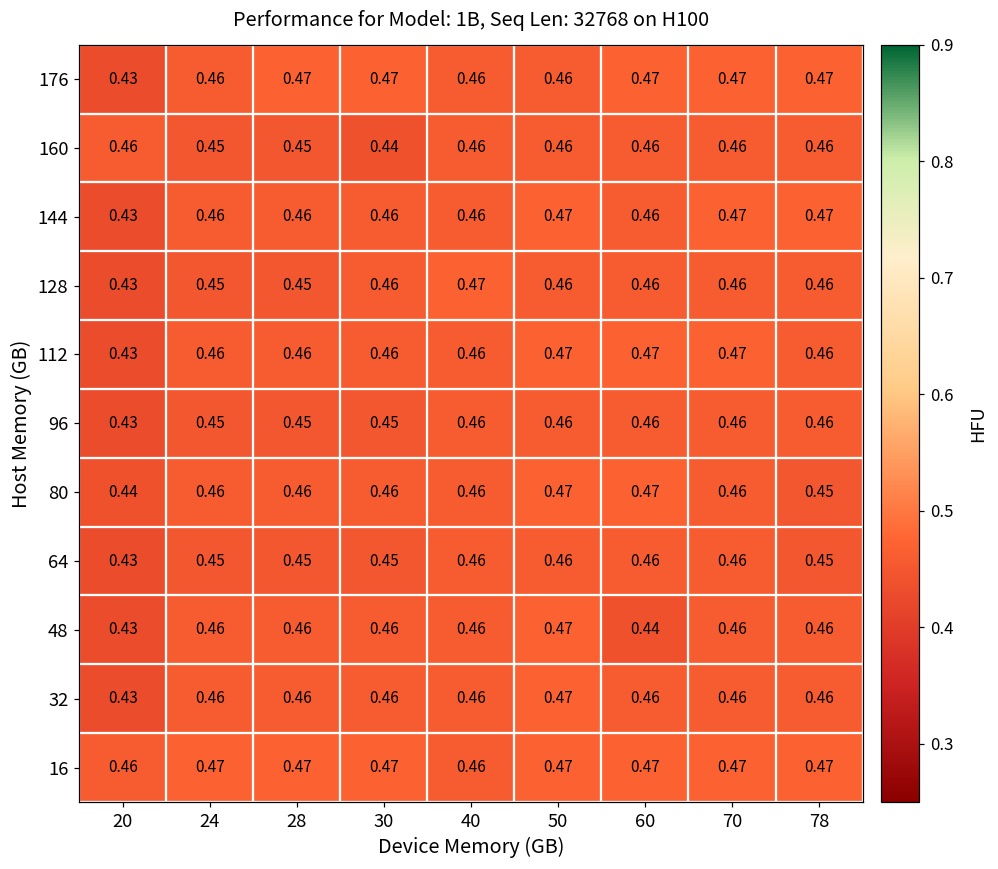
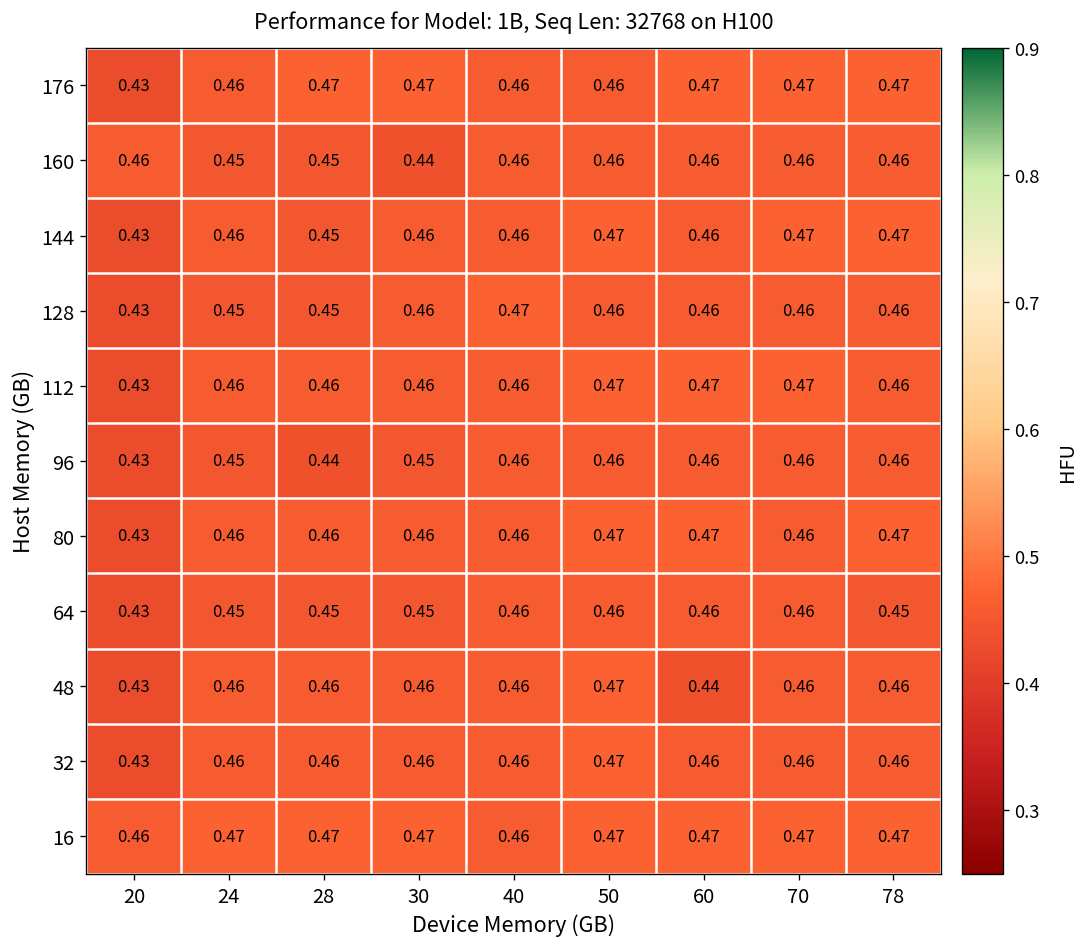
  {
    "176": {
      "20": 0.43,
      "24": 0.46,
      "28": 0.47,
      "30": 0.47,
      "40": 0.46,
      "50": 0.46,
      "60": 0.47,
      "70": 0.47,
      "78": 0.47
    },
    "160": {
      "20": 0.46,
      "24": 0.45,
      "28": 0.45,
      "30": 0.44,
      "40": 0.46,
      "50": 0.46,
      "60": 0.46,
      "70": 0.46,
      "78": 0.46
    },
    "144": {
      "20": 0.43,
      "24": 0.46,
-     "28": 0.46,
+     "28": 0.45,
      "30": 0.46,
      "40": 0.46,
      "50": 0.47,
      "60": 0.46,
      "70": 0.47,
      "78": 0.47
    },
    "128": {
      "20": 0.43,
      "24": 0.45,
      "28": 0.45,
      "30": 0.46,
      "40": 0.47,
      "50": 0.46,
      "60": 0.46,
      "70": 0.46,
      "78": 0.46
    },
    "112": {
      "20": 0.43,
      "24": 0.46,
      "28": 0.46,
      "30": 0.46,
      "40": 0.46,
      "50": 0.47,
      "60": 0.47,
      "70": 0.47,
      "78": 0.46
    },
    "96": {
      "20": 0.43,
      "24": 0.45,
-     "28": 0.45,
+     "28": 0.44,
      "30": 0.45,
      "40": 0.46,
      "50": 0.46,
      "60": 0.46,
      "70": 0.46,
      "78": 0.46
    },
    "80": {
-     "20": 0.44,
+     "20": 0.43,
      "24": 0.46,
      "28": 0.46,
      "30": 0.46,
      "40": 0.46,
      "50": 0.47,
      "60": 0.47,
      "70": 0.46,
-     "78": 0.45
+     "78": 0.47
    },
    "64": {
      "20": 0.43,
      "24": 0.45,
      "28": 0.45,
      "30": 0.45,
      "40": 0.46,
      "50": 0.46,
      "60": 0.46,
      "70": 0.46,
      "78": 0.45
    },
    "48": {
      "20": 0.43,
      "24": 0.46,
      "28": 0.46,
      "30": 0.46,
      "40": 0.46,
      "50": 0.47,
      "60": 0.44,
      "70": 0.46,
      "78": 0.46
    },
    "32": {
      "20": 0.43,
      "24": 0.46,
      "28": 0.46,
      "30": 0.46,
      "40": 0.46,
      "50": 0.47,
      "60": 0.46,
      "70": 0.46,
      "78": 0.46
    },
    "16": {
      "20": 0.46,
      "24": 0.47,
      "28": 0.47,
      "30": 0.47,
      "40": 0.46,
      "50": 0.47,
      "60": 0.47,
      "70": 0.47,
      "78": 0.47
    }
  }
